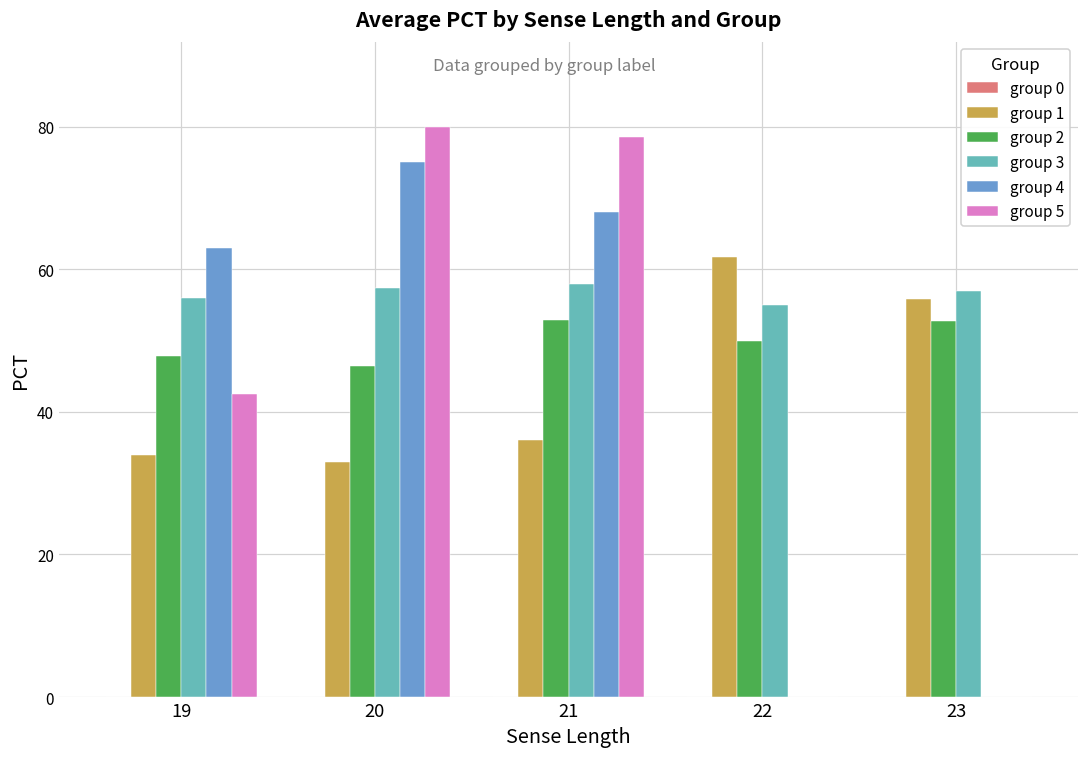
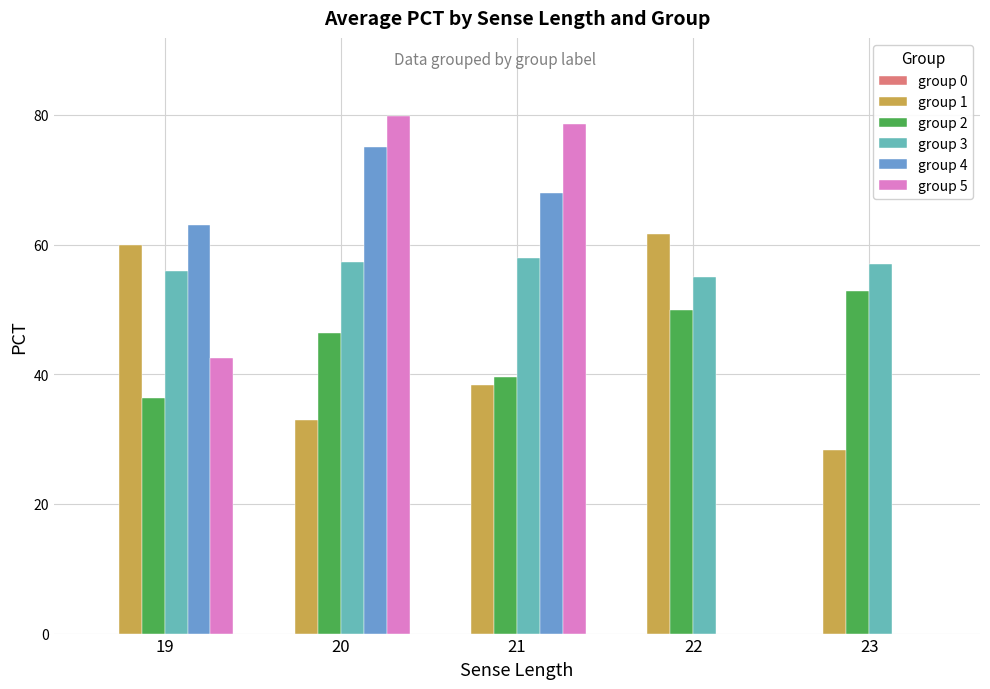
  {
    "group 0": {
      "19": 0,
      "20": 0,
      "21": 0,
      "22": 0,
      "23": 0
    },
    "group 1": {
-     "19": 34,
+     "19": 60,
      "20": 33,
-     "21": 36,
+     "21": 38,
      "22": 62,
-     "23": 56
+     "23": 28
    },
    "group 2": {
-     "19": 48,
+     "19": 36,
      "20": 46,
-     "21": 53,
+     "21": 40,
      "22": 50,
      "23": 53
    },
    "group 5": {
      "19": 43,
      "20": 80,
      "21": 79,
      "22": 0,
      "23": 0
    }
  }
